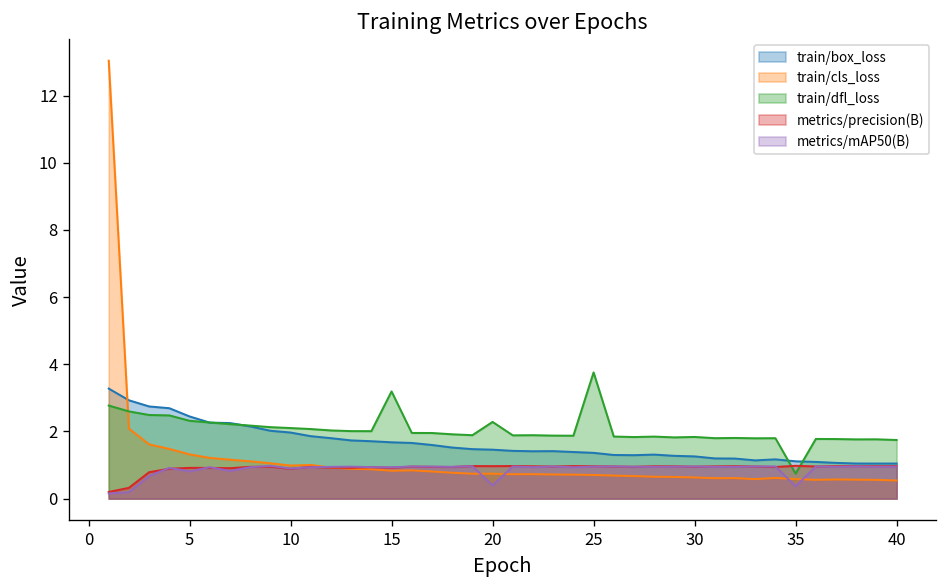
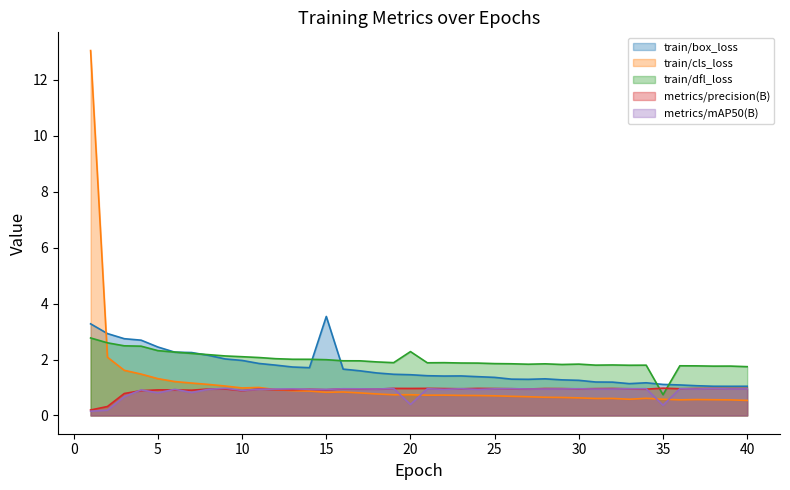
  {
    "train/box_loss": {
      "5": 2.4,
      "10": 2.0,
-     "15": 1.7,
+     "15": 3.5,
      "20": 1.5,
      "25": 1.4,
      "30": 1.3,
      "35": 1.1
    },
    "train/dfl_loss": {
      "5": 2.3,
      "10": 2.1,
-     "15": 3.2,
+     "15": 2.0,
      "20": 2.3,
-     "25": 3.8,
+     "25": 1.9,
      "30": 1.8,
      "35": 0.7,
      "40": 1.7
    },
    "metrics/mAP50(B)": {
      "5": 0.8,
      "20": 0.4,
      "35": 0.4
    }
  }
